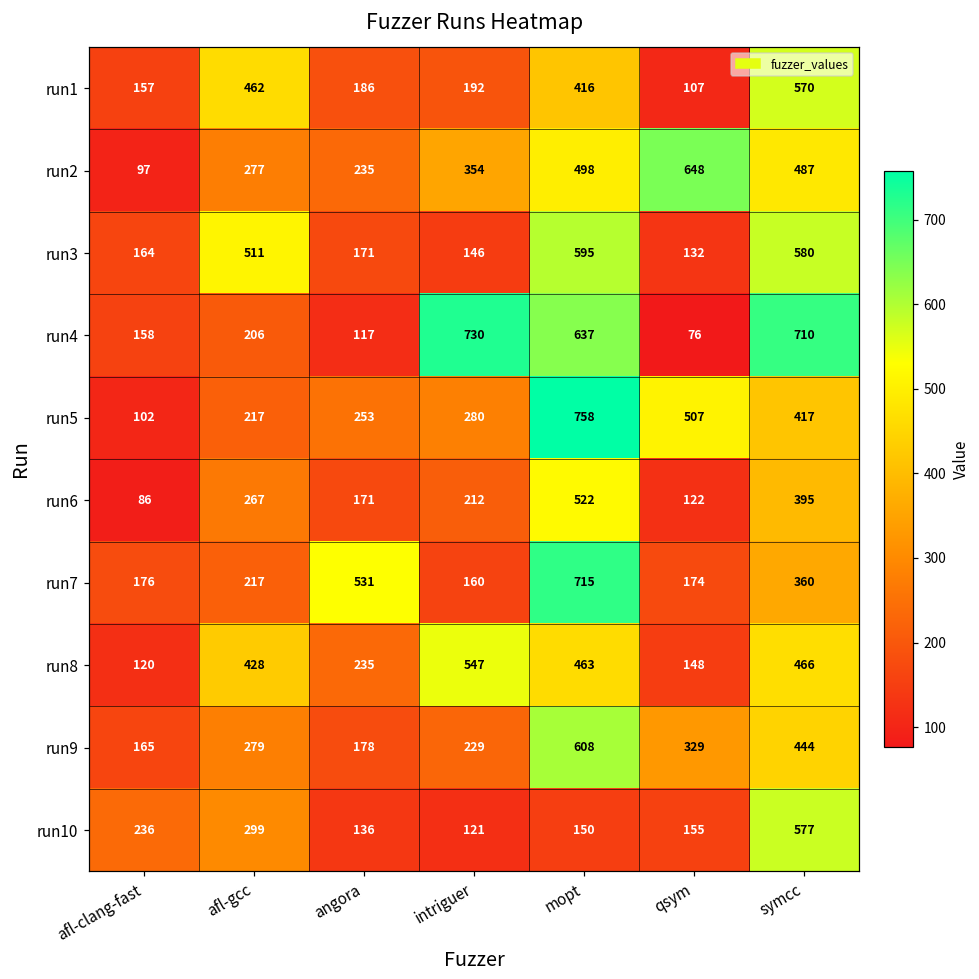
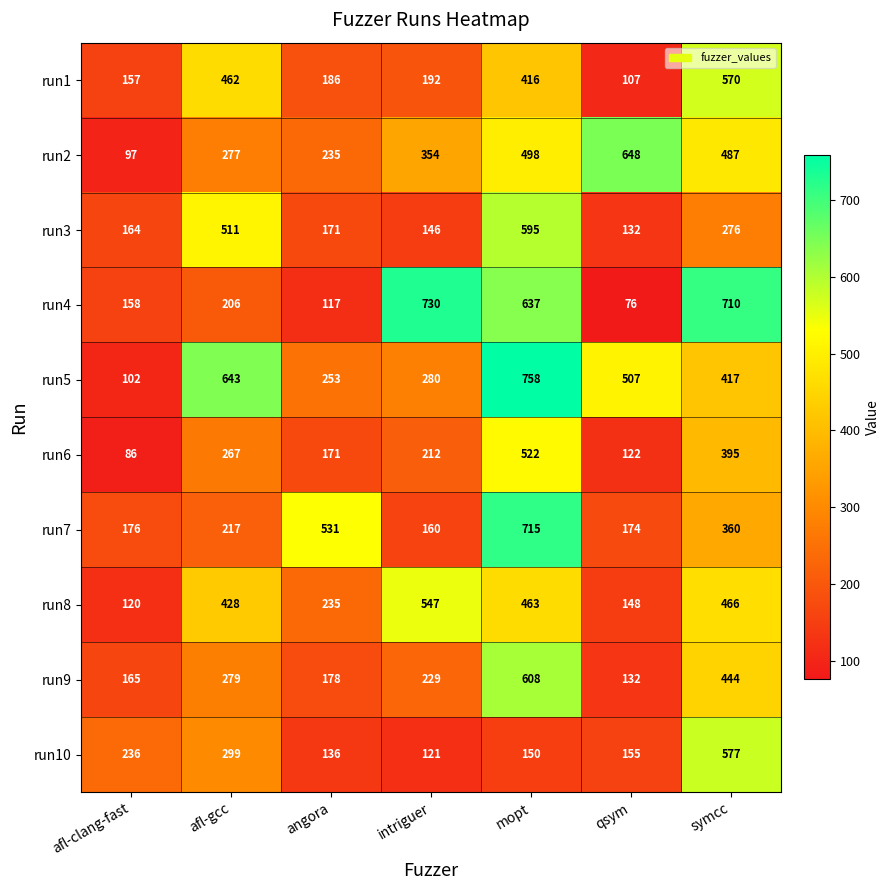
  {
    "run1": {
      "afl-clang-fast": 157,
      "afl-gcc": 462,
      "angora": 186,
      "intriguer": 192,
      "mopt": 416,
      "qsym": 107,
      "symcc": 570
    },
    "run2": {
      "afl-clang-fast": 97,
      "afl-gcc": 277,
      "angora": 235,
      "intriguer": 354,
      "mopt": 498,
      "qsym": 648,
      "symcc": 487
    },
    "run3": {
      "afl-clang-fast": 164,
      "afl-gcc": 511,
      "angora": 171,
      "intriguer": 146,
      "mopt": 595,
      "qsym": 132,
-     "symcc": 580
+     "symcc": 276
    },
    "run4": {
      "afl-clang-fast": 158,
      "afl-gcc": 206,
      "angora": 117,
      "intriguer": 730,
      "mopt": 637,
      "qsym": 76,
      "symcc": 710
    },
    "run5": {
      "afl-clang-fast": 102,
-     "afl-gcc": 217,
+     "afl-gcc": 643,
      "angora": 253,
      "intriguer": 280,
      "mopt": 758,
      "qsym": 507,
      "symcc": 417
    },
    "run6": {
      "afl-clang-fast": 86,
      "afl-gcc": 267,
      "angora": 171,
      "intriguer": 212,
      "mopt": 522,
      "qsym": 122,
      "symcc": 395
    },
    "run7": {
      "afl-clang-fast": 176,
      "afl-gcc": 217,
      "angora": 531,
      "intriguer": 160,
      "mopt": 715,
      "qsym": 174,
      "symcc": 360
    },
    "run8": {
      "afl-clang-fast": 120,
      "afl-gcc": 428,
      "angora": 235,
      "intriguer": 547,
      "mopt": 463,
      "qsym": 148,
      "symcc": 466
    },
    "run9": {
      "afl-clang-fast": 165,
      "afl-gcc": 279,
      "angora": 178,
      "intriguer": 229,
      "mopt": 608,
-     "qsym": 329,
+     "qsym": 132,
      "symcc": 444
    },
    "run10": {
      "afl-clang-fast": 236,
      "afl-gcc": 299,
      "angora": 136,
      "intriguer": 121,
      "mopt": 150,
      "qsym": 155,
      "symcc": 577
    }
  }
